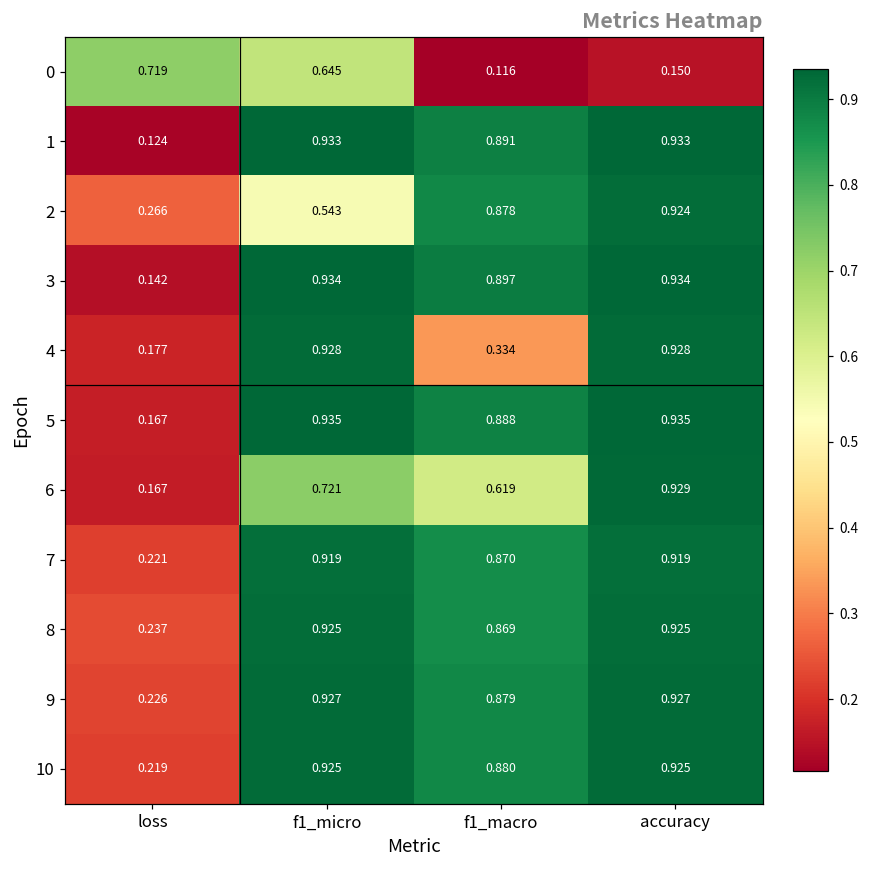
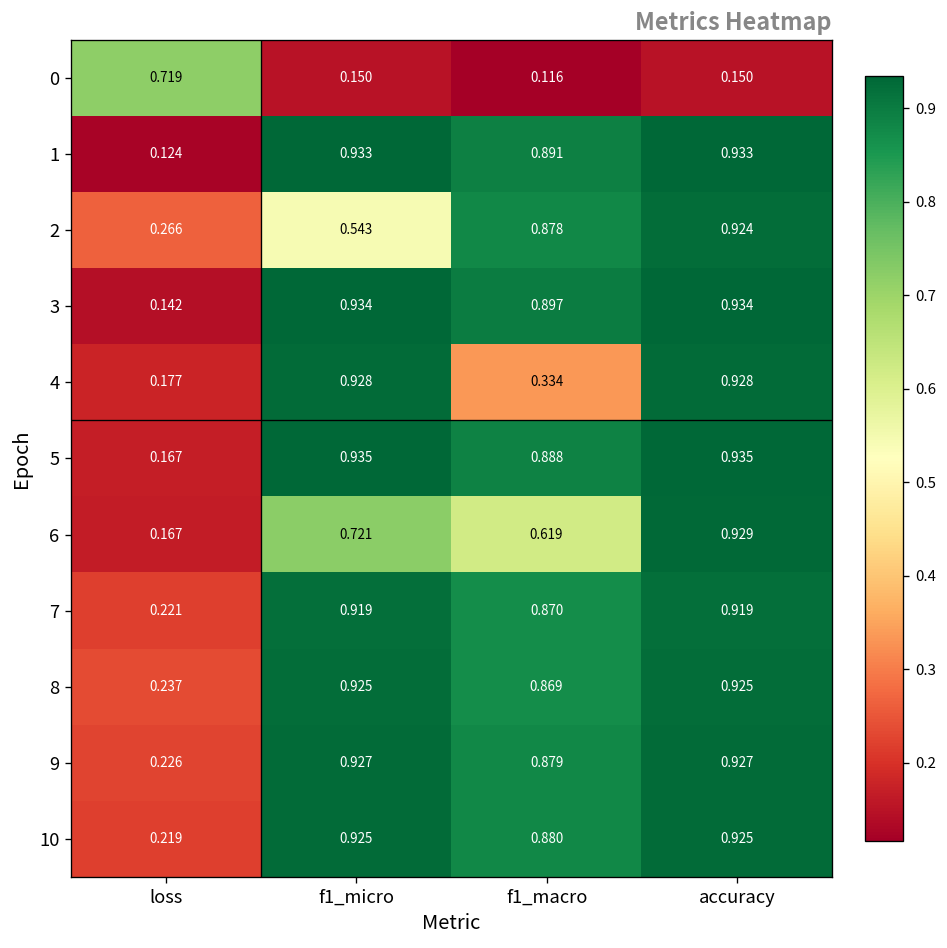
  {
    "0": {
      "loss": 0.719,
-     "f1_micro": 0.645,
+     "f1_micro": 0.150,
      "f1_macro": 0.116,
      "accuracy": 0.150
    },
    "1": {
      "loss": 0.124,
      "f1_micro": 0.933,
      "f1_macro": 0.891,
      "accuracy": 0.933
    },
    "2": {
      "loss": 0.266,
      "f1_micro": 0.543,
      "f1_macro": 0.878,
      "accuracy": 0.924
    },
    "3": {
      "loss": 0.142,
      "f1_micro": 0.934,
      "f1_macro": 0.897,
      "accuracy": 0.934
    },
    "4": {
      "loss": 0.177,
      "f1_micro": 0.928,
      "f1_macro": 0.334,
      "accuracy": 0.928
    },
    "5": {
      "loss": 0.167,
      "f1_micro": 0.935,
      "f1_macro": 0.888,
      "accuracy": 0.935
    },
    "6": {
      "loss": 0.167,
      "f1_micro": 0.721,
      "f1_macro": 0.619,
      "accuracy": 0.929
    },
    "7": {
      "loss": 0.221,
      "f1_micro": 0.919,
      "f1_macro": 0.870,
      "accuracy": 0.919
    },
    "8": {
      "loss": 0.237,
      "f1_micro": 0.925,
      "f1_macro": 0.869,
      "accuracy": 0.925
    },
    "9": {
      "loss": 0.226,
      "f1_micro": 0.927,
      "f1_macro": 0.879,
      "accuracy": 0.927
    },
    "10": {
      "loss": 0.219,
      "f1_micro": 0.925,
      "f1_macro": 0.880,
      "accuracy": 0.925
    }
  }
